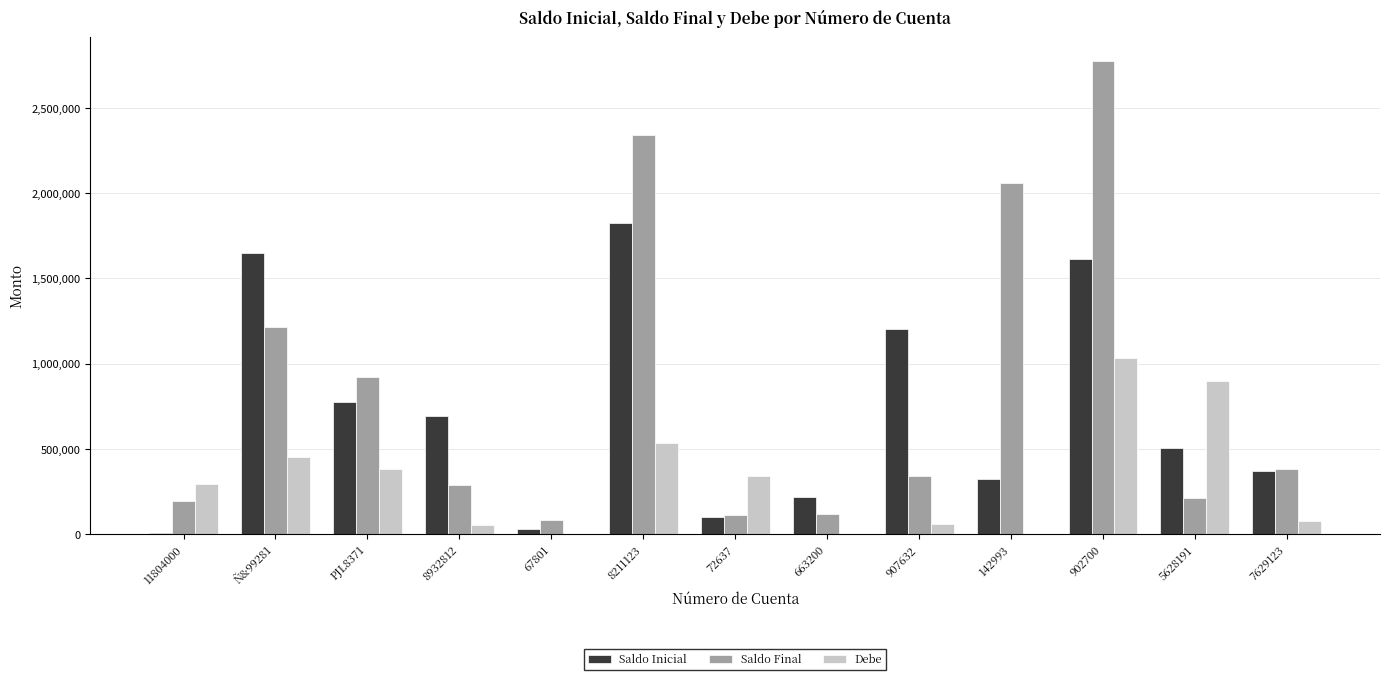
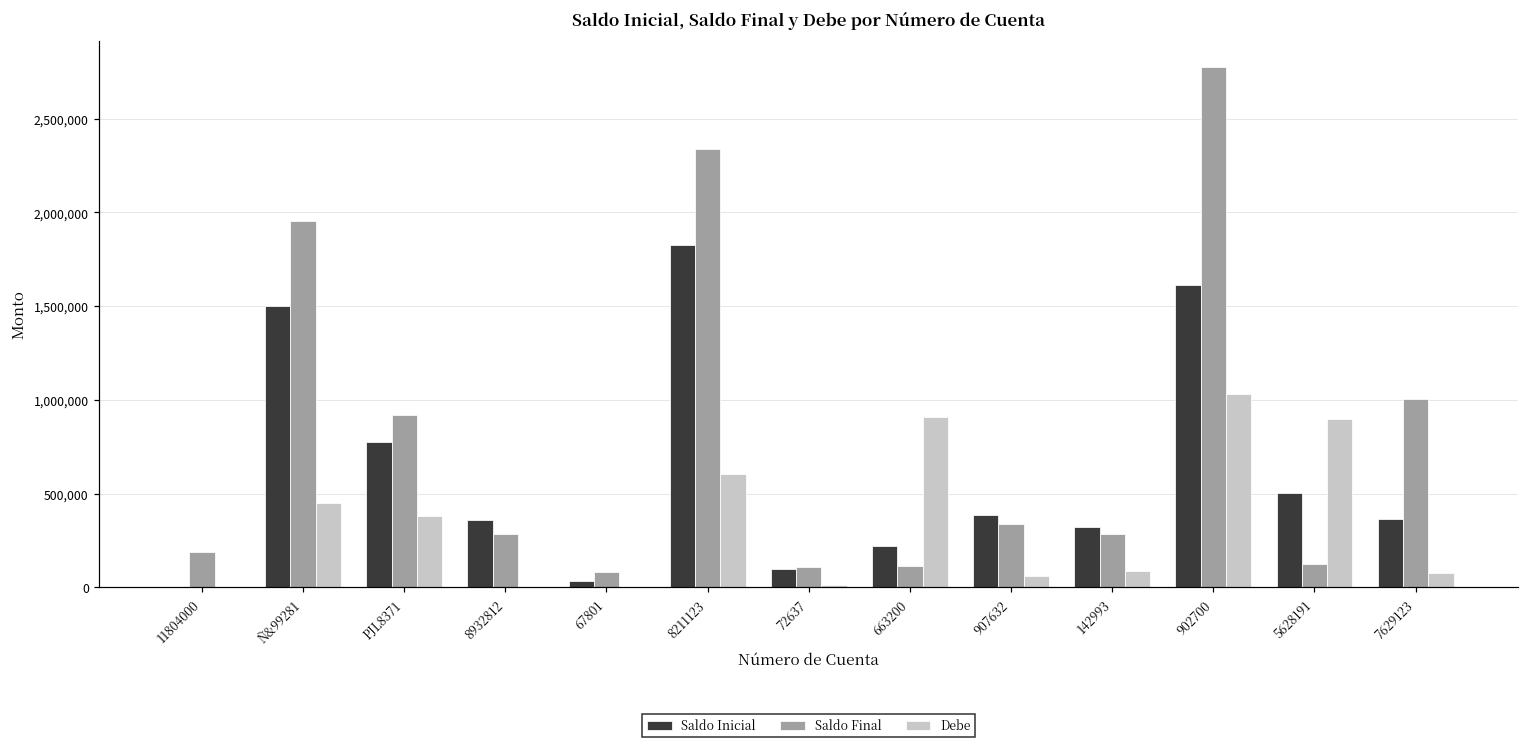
  {
    "Saldo Inicial": {
-     "Ñ&99281": "1,650,000",
+     "Ñ&99281": "1,500,000",
      "PJL8371": "780,000",
-     "8932812": "690,000",
+     "8932812": "360,000",
      "67801": "30,000",
      "8211123": "1,830,000",
      "72637": "100,000",
      "663200": "220,000",
-     "907632": "1,200,000",
+     "907632": "390,000",
      "142993": "320,000",
      "902700": "1,610,000",
      "5628191": "500,000",
      "7629123": "370,000"
    },
    "Saldo Final": {
      "11804000": "190,000",
-     "Ñ&99281": "1,220,000",
+     "Ñ&99281": "1,950,000",
      "PJL8371": "920,000",
      "8932812": "290,000",
      "67801": "80,000",
      "8211123": "2,340,000",
      "72637": "110,000",
      "663200": "120,000",
      "907632": "340,000",
-     "142993": "2,060,000",
+     "142993": "290,000",
      "902700": "2,780,000",
-     "5628191": "210,000",
-     "7629123": "380,000"
+     "5628191": "130,000",
+     "7629123": "1,000,000"
    },
    "Debe": {
-     "11804000": "300,000",
+     "11804000": "0",
      "Ñ&99281": "450,000",
      "PJL8371": "380,000",
-     "8932812": "50,000",
+     "8932812": "0",
      "67801": "0",
-     "8211123": "530,000",
-     "72637": "340,000",
-     "663200": "0",
+     "8211123": "610,000",
+     "72637": "10,000",
+     "663200": "910,000",
      "907632": "60,000",
-     "142993": "0",
+     "142993": "90,000",
      "902700": "1,030,000",
      "5628191": "900,000",
      "7629123": "80,000"
    }
  }
